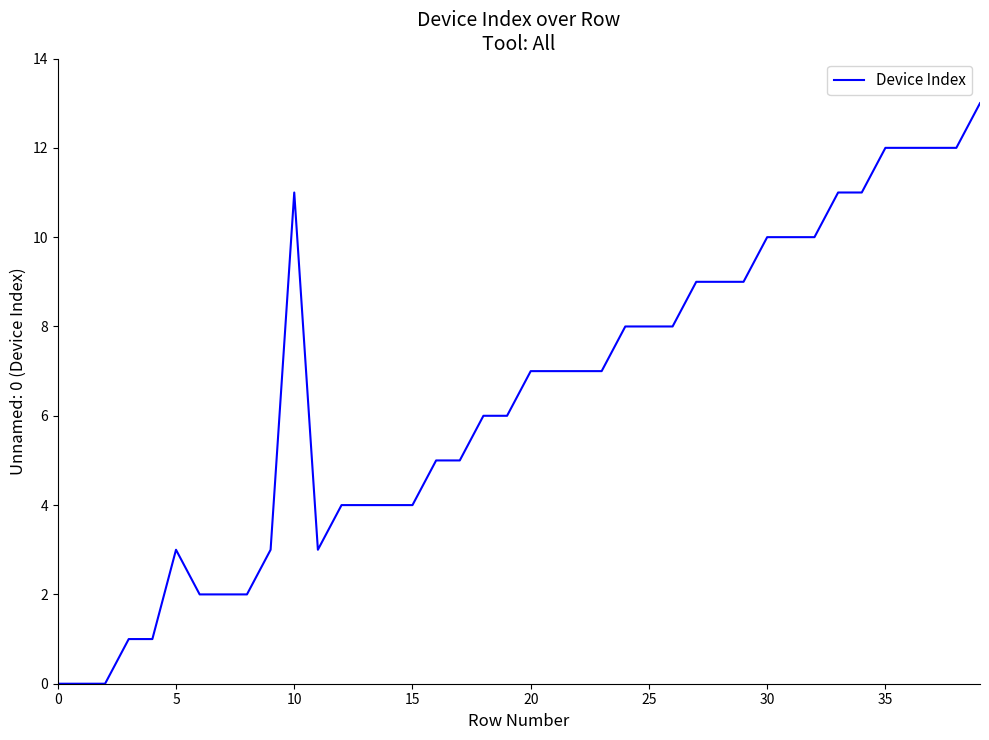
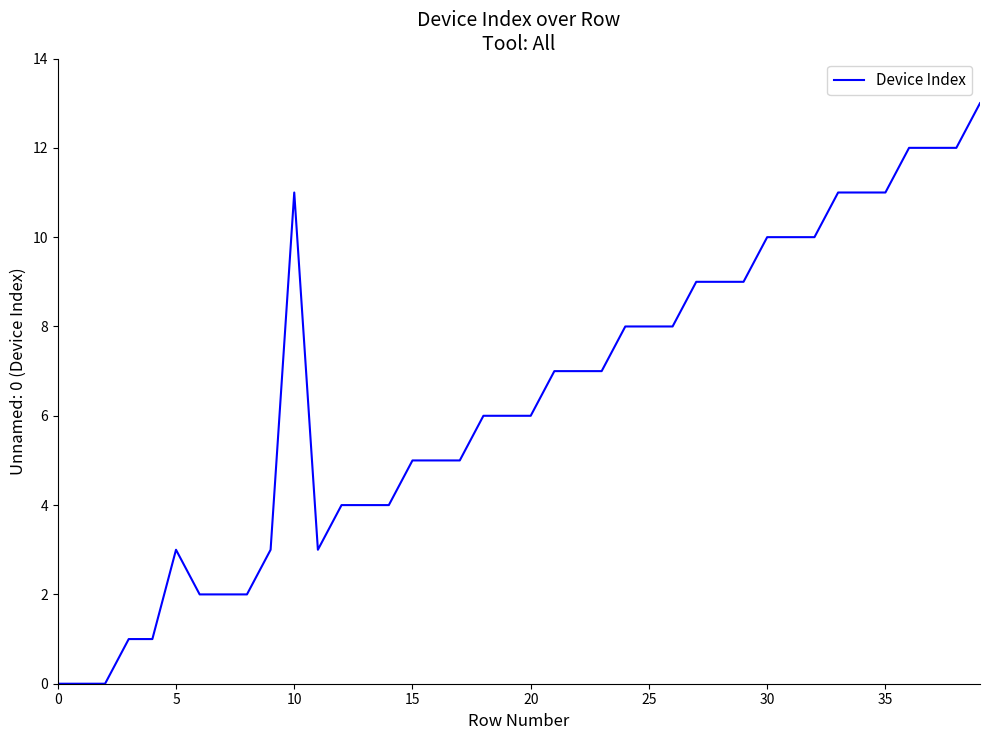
  {
    "0": 0,
    "5": 3,
    "10": 11,
-   "15": 4,
-   "20": 7,
+   "15": 5,
+   "20": 6,
    "25": 8,
    "30": 10,
-   "35": 12
+   "35": 11
  }
